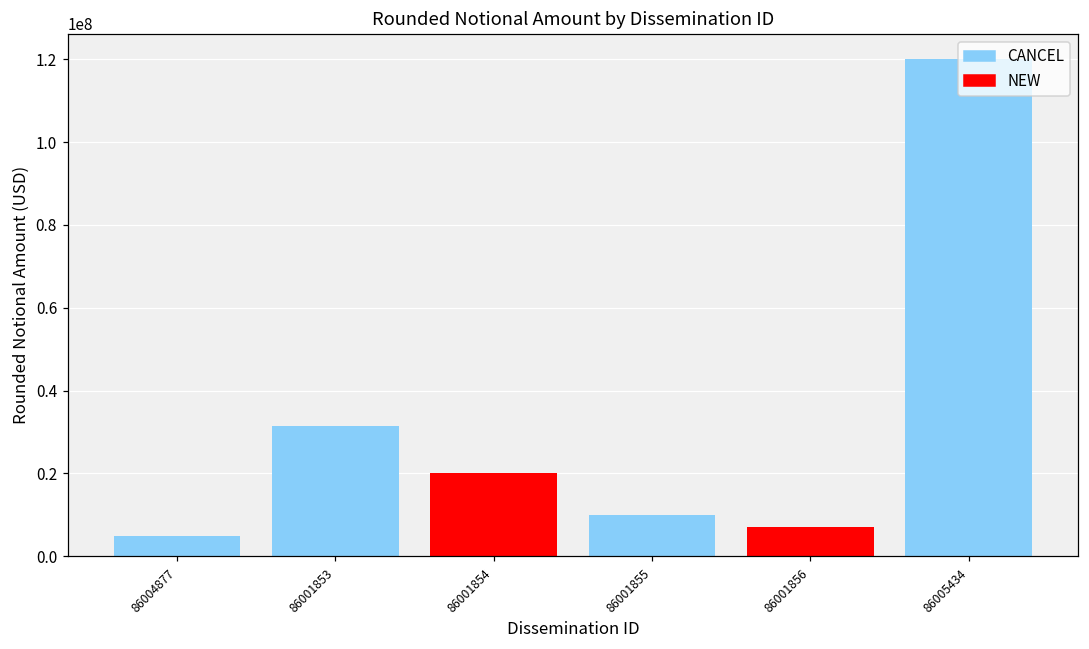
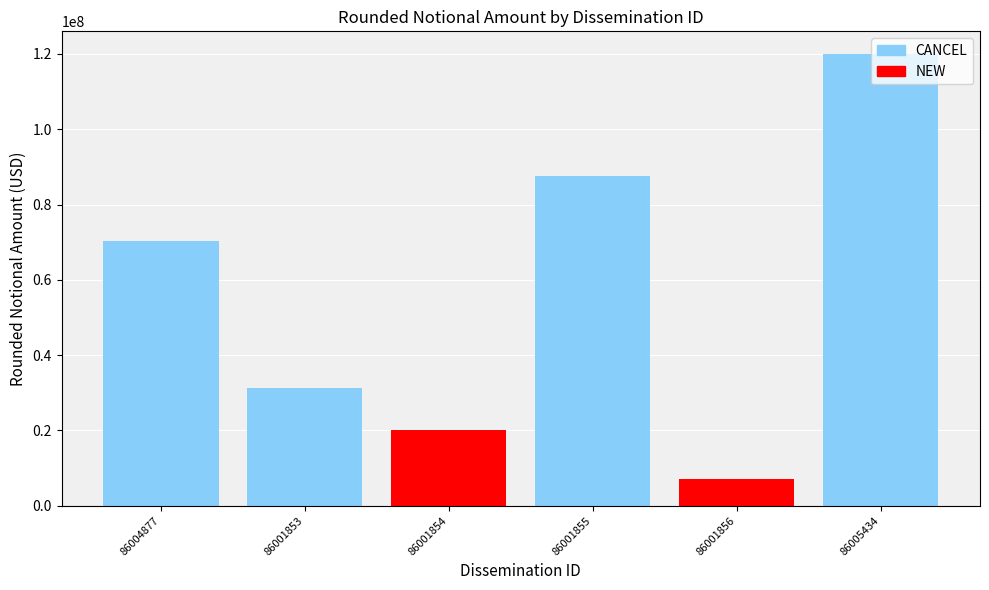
  {
-   "86004877": 5000000,
+   "86004877": 70000000,
    "86001853": 31000000,
    "86001854": 20000000,
-   "86001855": 10000000,
+   "86001855": 88000000,
    "86001856": 7000000
  }
